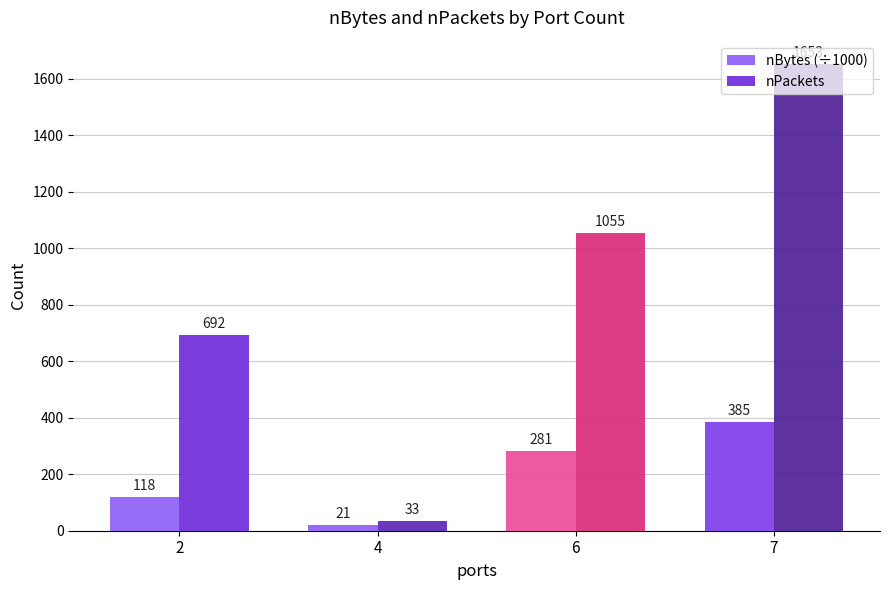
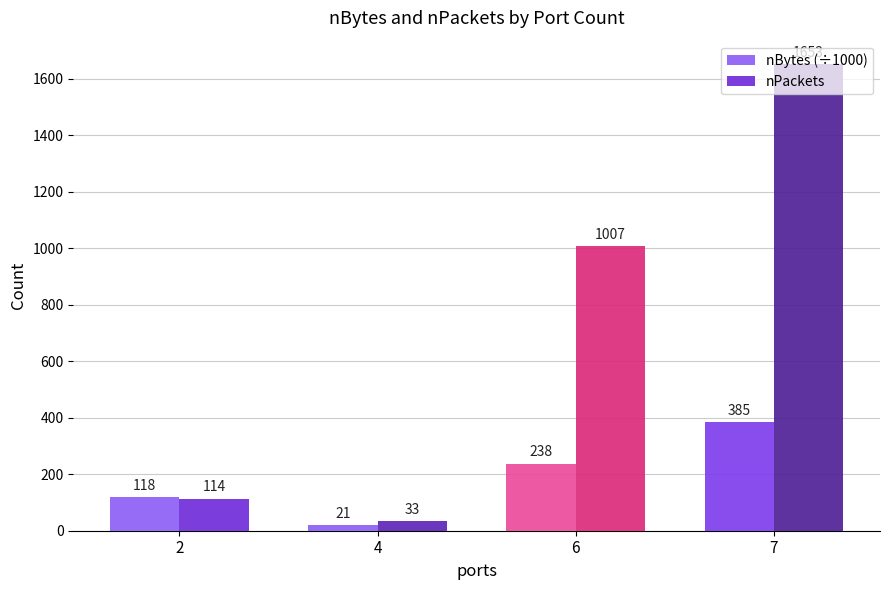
  {
    "nBytes (÷1000)": {
      "2": 118,
      "4": 21,
-     "6": 281,
+     "6": 238,
      "7": 385
    },
    "nPackets": {
-     "2": 692,
+     "2": 114,
      "4": 33,
-     "6": 1055
+     "6": 1007
    }
  }
